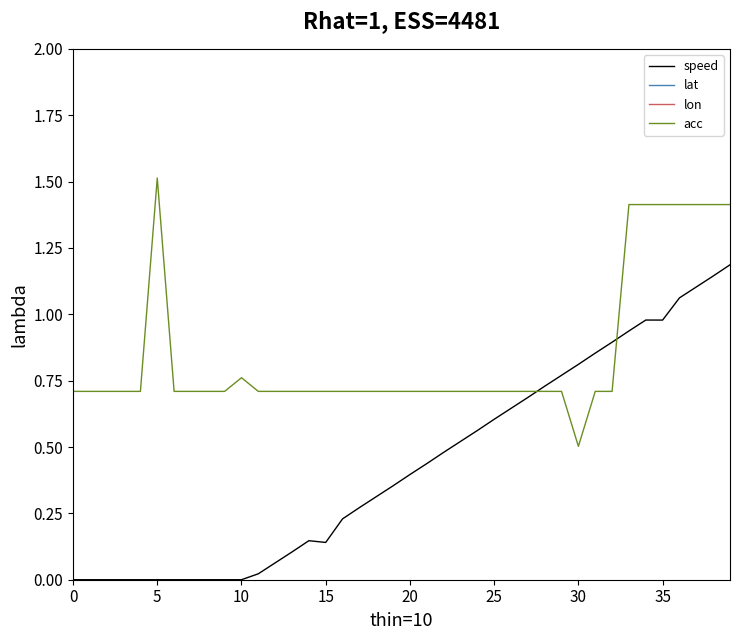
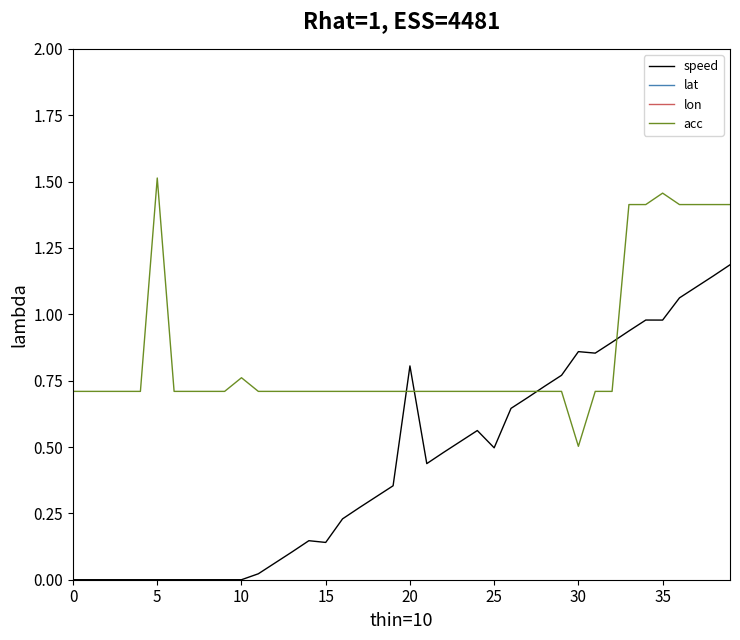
  {
    "speed": {
      "0": 0.00,
      "5": 0.00,
      "10": 0.00,
      "15": 0.14,
-     "20": 0.40,
-     "25": 0.60,
-     "30": 0.81,
+     "20": 0.81,
+     "25": 0.50,
+     "30": 0.86,
      "35": 0.98
    },
    "acc": {
      "0": 0.71,
      "5": 1.51,
      "10": 0.76,
      "15": 0.71,
      "20": 0.71,
      "25": 0.71,
      "30": 0.50,
-     "35": 1.41
+     "35": 1.46
    }
  }
